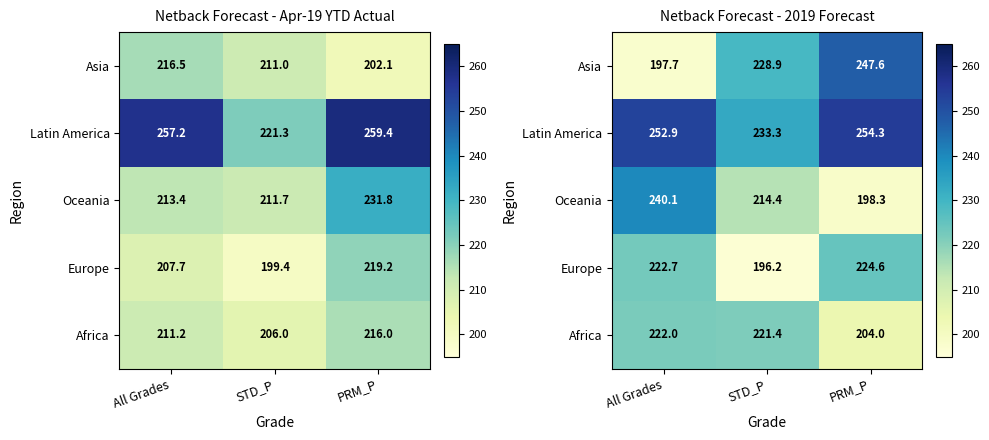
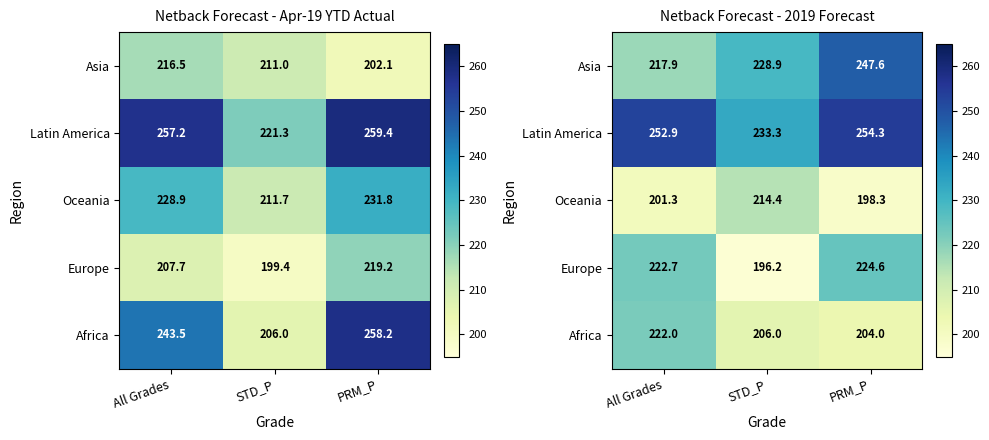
  {
    "Netback Forecast - Apr-19 YTD Actual": {
      "Asia": {
        "All Grades": 216.5,
        "STD_P": 211.0,
        "PRM_P": 202.1
      },
      "Latin America": {
        "All Grades": 257.2,
        "STD_P": 221.3,
        "PRM_P": 259.4
      },
      "Oceania": {
-       "All Grades": 213.4,
+       "All Grades": 228.9,
        "STD_P": 211.7,
        "PRM_P": 231.8
      },
      "Europe": {
        "All Grades": 207.7,
        "STD_P": 199.4,
        "PRM_P": 219.2
      },
      "Africa": {
-       "All Grades": 211.2,
+       "All Grades": 243.5,
        "STD_P": 206.0,
-       "PRM_P": 216.0
+       "PRM_P": 258.2
      }
    },
    "Netback Forecast - 2019 Forecast": {
      "Asia": {
-       "All Grades": 197.7,
+       "All Grades": 217.9,
        "STD_P": 228.9,
        "PRM_P": 247.6
      },
      "Latin America": {
        "All Grades": 252.9,
        "STD_P": 233.3,
        "PRM_P": 254.3
      },
      "Oceania": {
-       "All Grades": 240.1,
+       "All Grades": 201.3,
        "STD_P": 214.4,
        "PRM_P": 198.3
      },
      "Europe": {
        "All Grades": 222.7,
        "STD_P": 196.2,
        "PRM_P": 224.6
      },
      "Africa": {
        "All Grades": 222.0,
-       "STD_P": 221.4,
+       "STD_P": 206.0,
        "PRM_P": 204.0
      }
    }
  }
